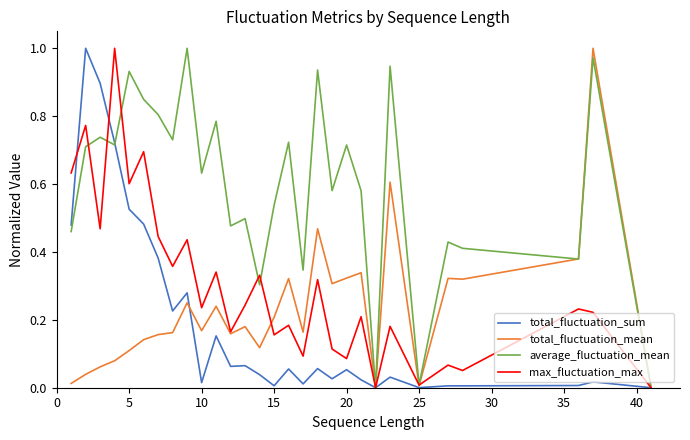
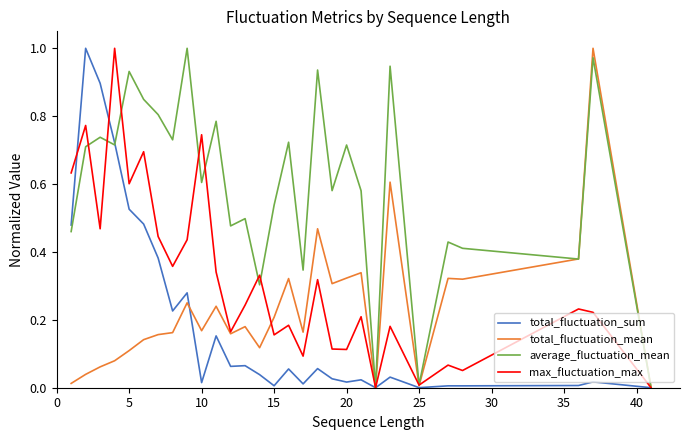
  {
    "total_fluctuation_sum": {
      "5": 0.53,
      "10": 0.02,
      "15": 0.01,
-     "20": 0.05
+     "20": 0.02
    },
    "total_fluctuation_mean": {
      "5": 0.11,
      "10": 0.17,
      "15": 0.21,
      "20": 0.32
    },
    "average_fluctuation_mean": {
      "5": 0.93,
-     "10": 0.63,
+     "10": 0.60,
      "15": 0.54,
      "20": 0.72
    },
    "max_fluctuation_max": {
      "5": 0.60,
-     "10": 0.24,
+     "10": 0.75,
      "15": 0.16,
-     "20": 0.09
+     "20": 0.11
    }
  }
